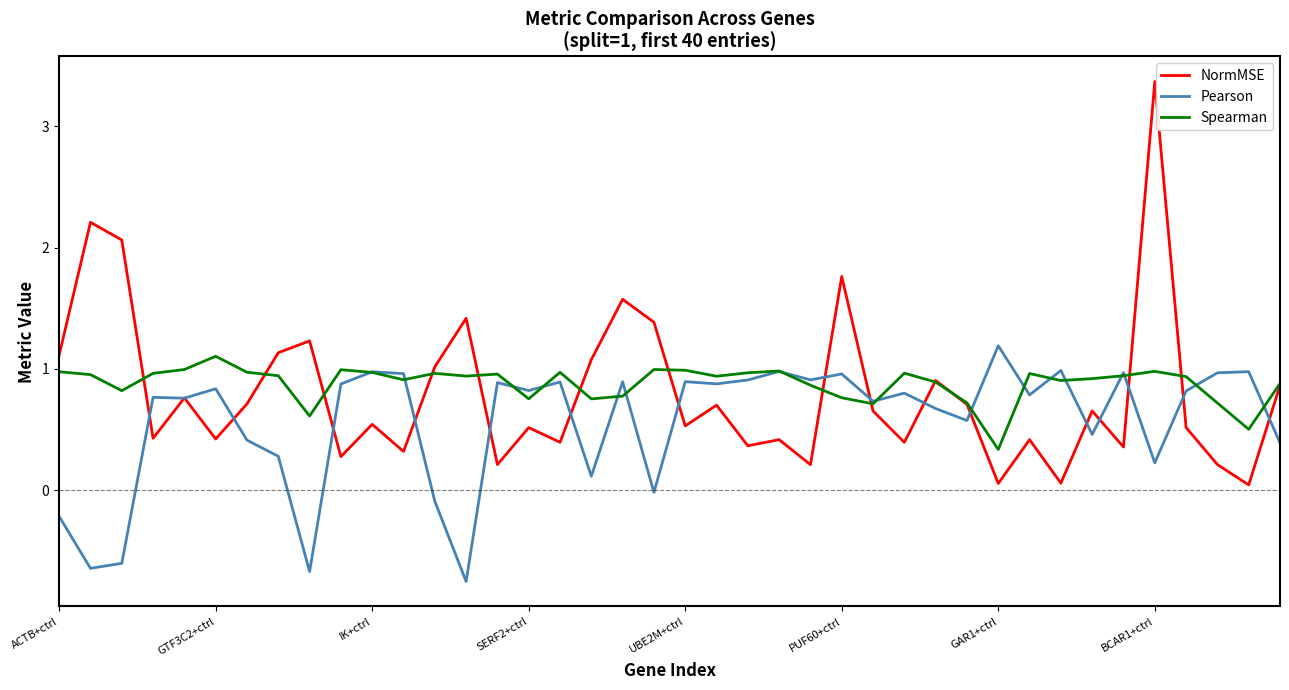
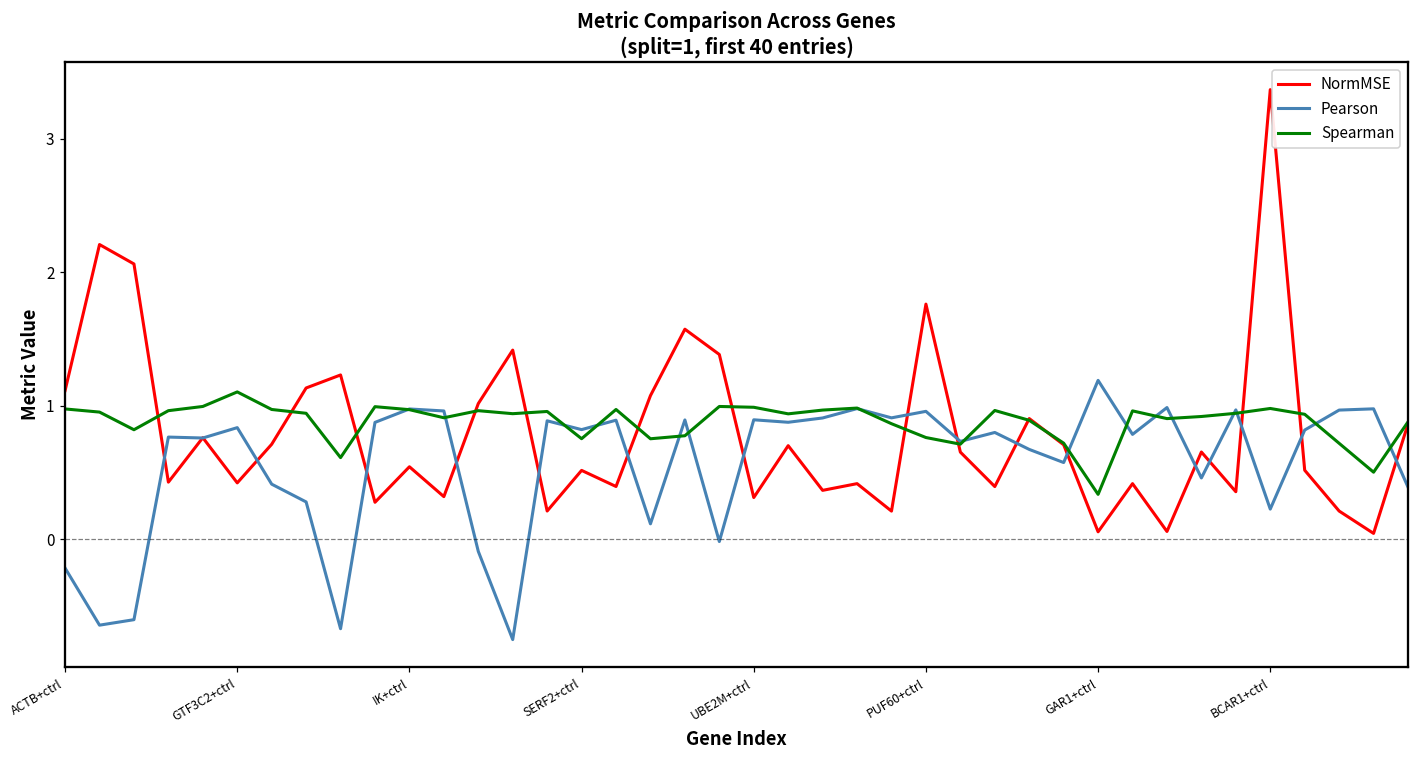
  {
    "NormMSE": {
      "ACTB+ctrl": 1.11,
      "GTF3C2+ctrl": 0.42,
      "IK+ctrl": 0.54,
      "SERF2+ctrl": 0.51,
-     "UBE2M+ctrl": 0.53,
+     "UBE2M+ctrl": 0.31,
      "PUF60+ctrl": 1.76,
      "GAR1+ctrl": 0.05,
      "BCAR1+ctrl": 3.37
    },
    "Pearson": {
      "ACTB+ctrl": -0.22,
      "GTF3C2+ctrl": 0.84,
      "SERF2+ctrl": 0.82,
      "UBE2M+ctrl": 0.89,
      "PUF60+ctrl": 0.96,
      "GAR1+ctrl": 1.19,
      "BCAR1+ctrl": 0.22
    },
    "Spearman": {
      "ACTB+ctrl": 0.98,
      "GTF3C2+ctrl": 1.10,
      "SERF2+ctrl": 0.75,
      "UBE2M+ctrl": 0.99,
      "PUF60+ctrl": 0.76,
      "GAR1+ctrl": 0.34,
      "BCAR1+ctrl": 0.98
    }
  }
